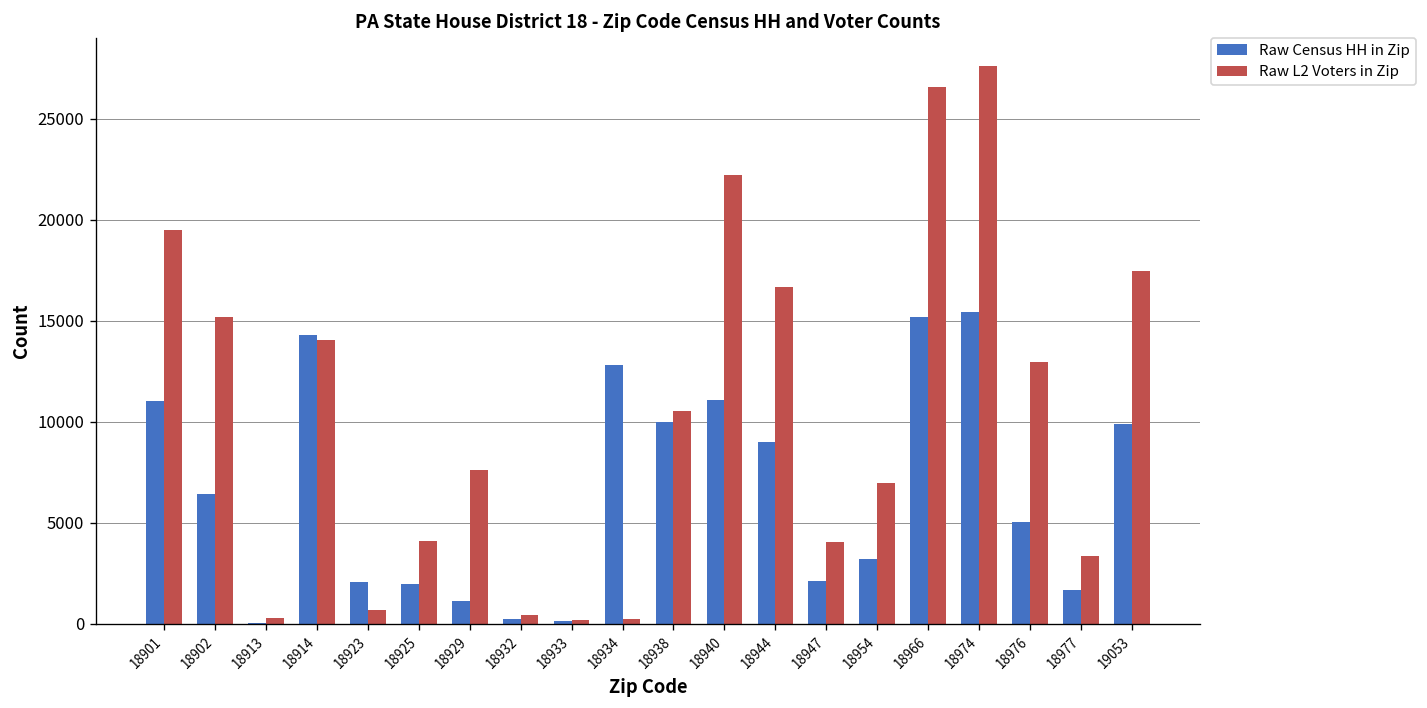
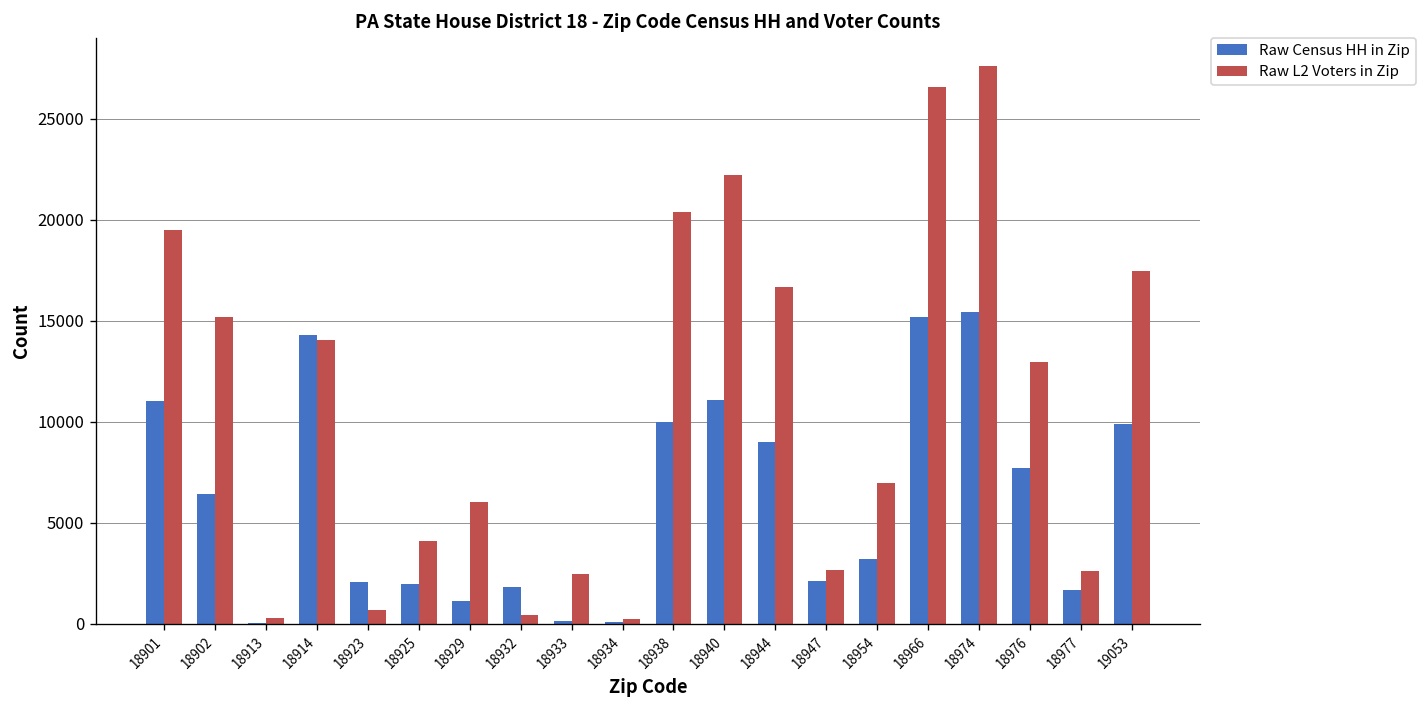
  {
    "Raw Census HH in Zip": {
      "18901": 11000,
      "18902": 6400,
      "18914": 14300,
      "18923": 2100,
      "18925": 2000,
      "18929": 1100,
-     "18932": 200,
-     "18934": 12800,
+     "18932": 1800,
+     "18934": 100,
      "18938": 10000,
      "18940": 11100,
      "18944": 9000,
      "18947": 2100,
      "18954": 3200,
      "18966": 15200,
      "18974": 15500,
-     "18976": 5000,
+     "18976": 7700,
      "18977": 1700,
      "19053": 9900
    },
    "Raw L2 Voters in Zip": {
      "18901": 19500,
      "18902": 15200,
      "18913": 300,
      "18914": 14000,
      "18923": 700,
      "18925": 4100,
-     "18929": 7600,
+     "18929": 6000,
      "18932": 400,
-     "18933": 200,
+     "18933": 2500,
      "18934": 200,
-     "18938": 10500,
+     "18938": 20400,
      "18940": 22200,
      "18944": 16700,
-     "18947": 4000,
+     "18947": 2700,
      "18954": 7000,
      "18966": 26600,
      "18974": 27600,
      "18976": 12900,
-     "18977": 3300,
+     "18977": 2600,
      "19053": 17400
    }
  }
